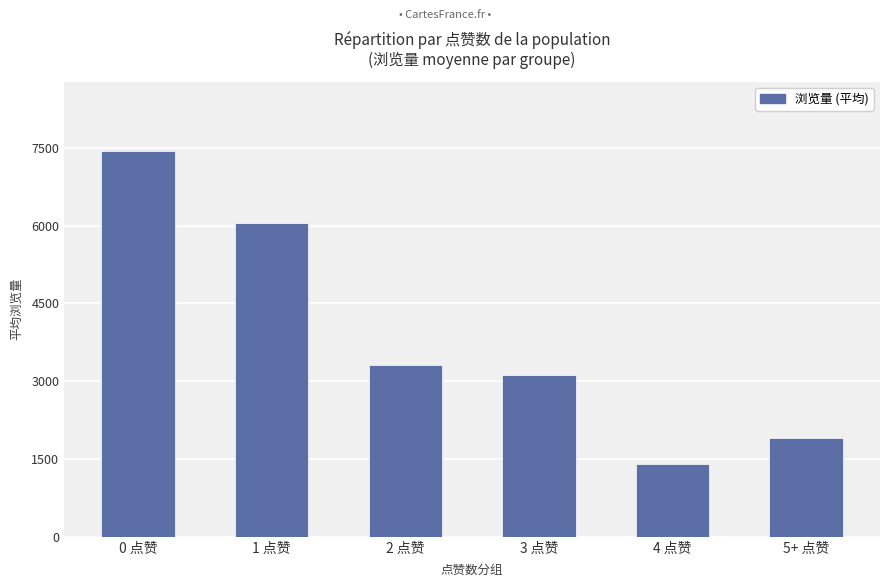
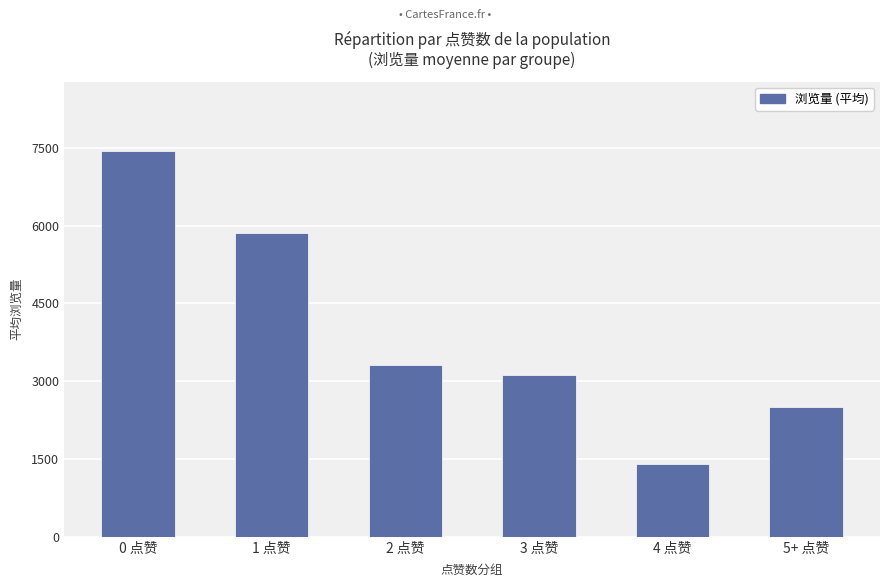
  {
    "0 点赞": 7400,
-   "1 点赞": 6000,
+   "1 点赞": 5900,
    "2 点赞": 3300,
    "3 点赞": 3100,
    "4 点赞": 1400,
-   "5+ 点赞": 1900
+   "5+ 点赞": 2500
  }
